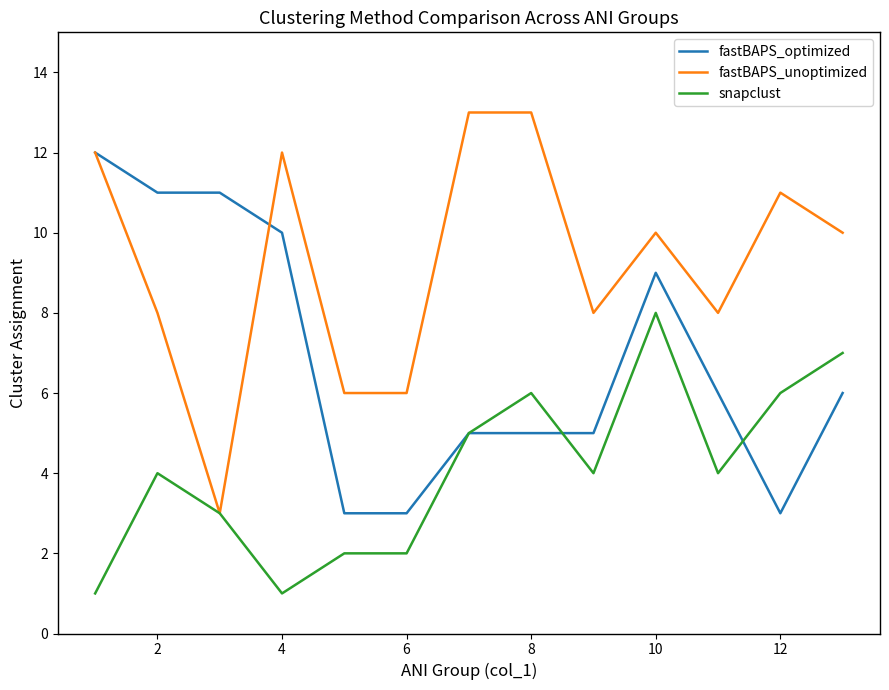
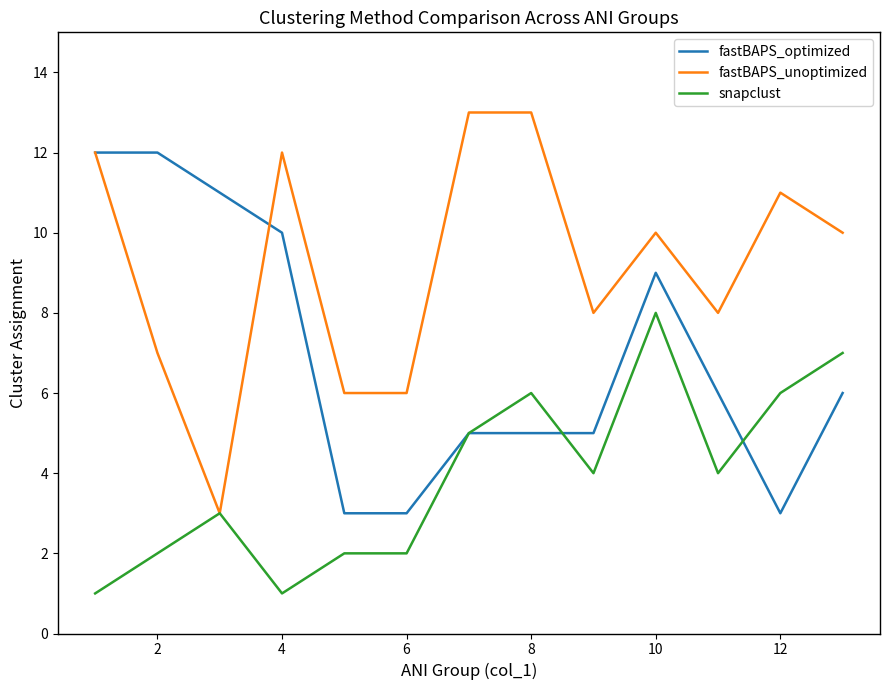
  {
    "fastBAPS_optimized": {
-     "2": 11,
+     "2": 12,
      "4": 10,
      "6": 3,
      "8": 5,
      "10": 9,
      "12": 3
    },
    "fastBAPS_unoptimized": {
-     "2": 8,
+     "2": 7,
      "4": 12,
      "6": 6,
      "8": 13,
      "10": 10,
      "12": 11
    },
    "snapclust": {
-     "2": 4,
+     "2": 2,
      "4": 1,
      "6": 2,
      "8": 6,
      "10": 8,
      "12": 6
    }
  }
